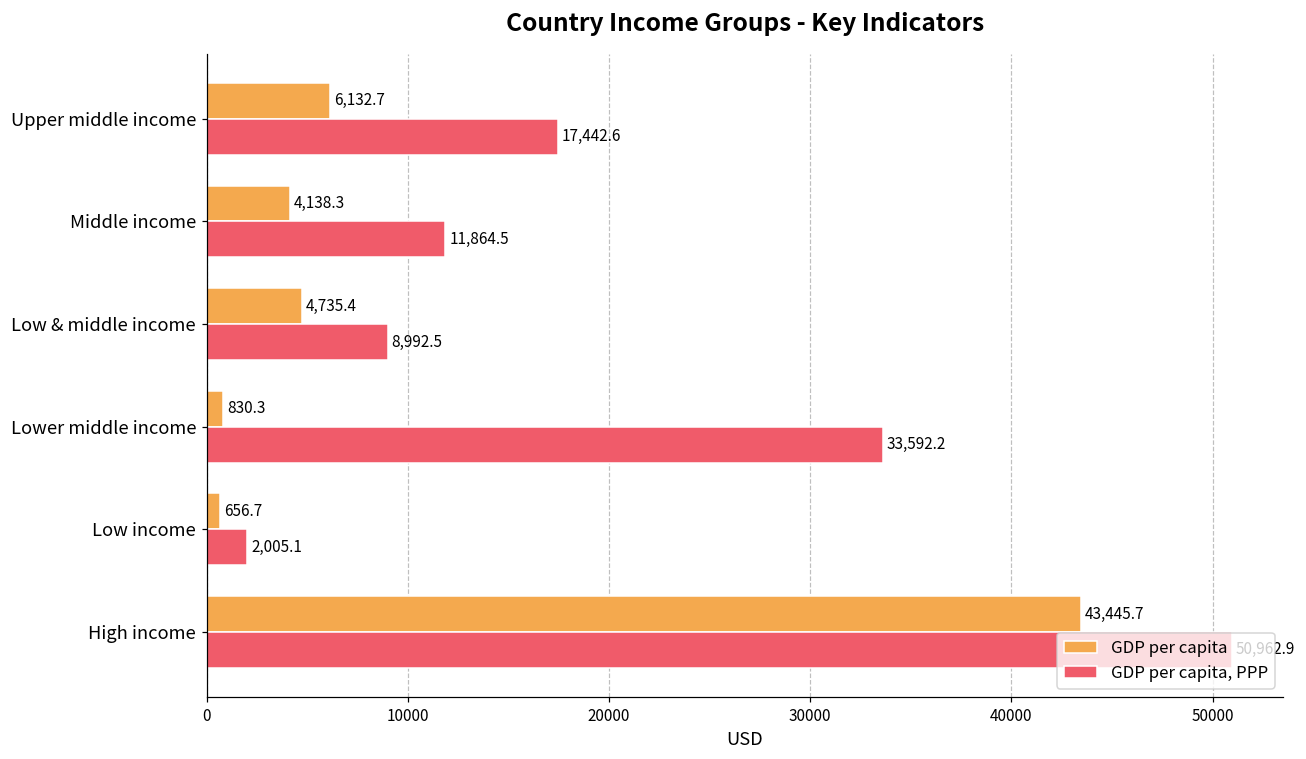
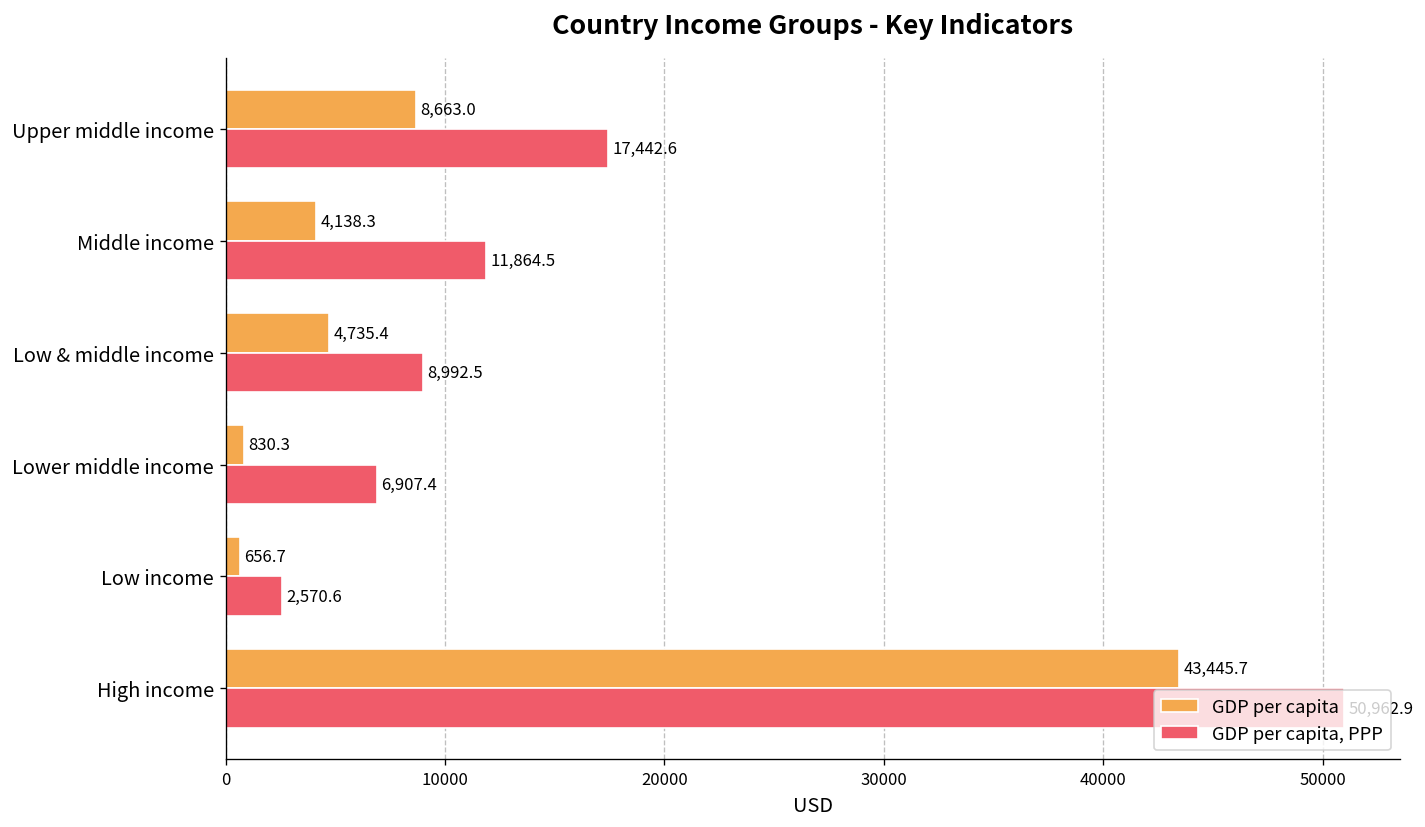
  {
    "GDP per capita": {
-     "Upper middle income": "6,132.7",
+     "Upper middle income": "8,663.0",
      "Middle income": "4,138.3",
      "Low & middle income": "4,735.4",
      "Lower middle income": "830.3",
      "Low income": "656.7",
      "High income": "43,445.7"
    },
    "GDP per capita, PPP": {
      "Upper middle income": "17,442.6",
      "Middle income": "11,864.5",
      "Low & middle income": "8,992.5",
-     "Lower middle income": "33,592.2",
-     "Low income": "2,005.1"
+     "Lower middle income": "6,907.4",
+     "Low income": "2,570.6"
    }
  }
